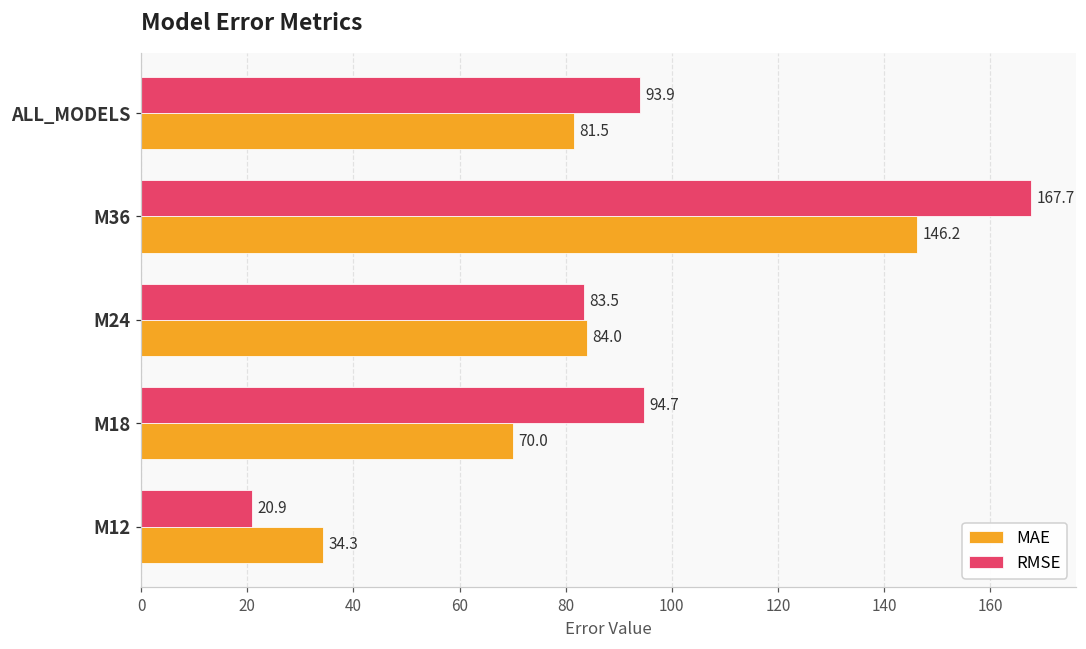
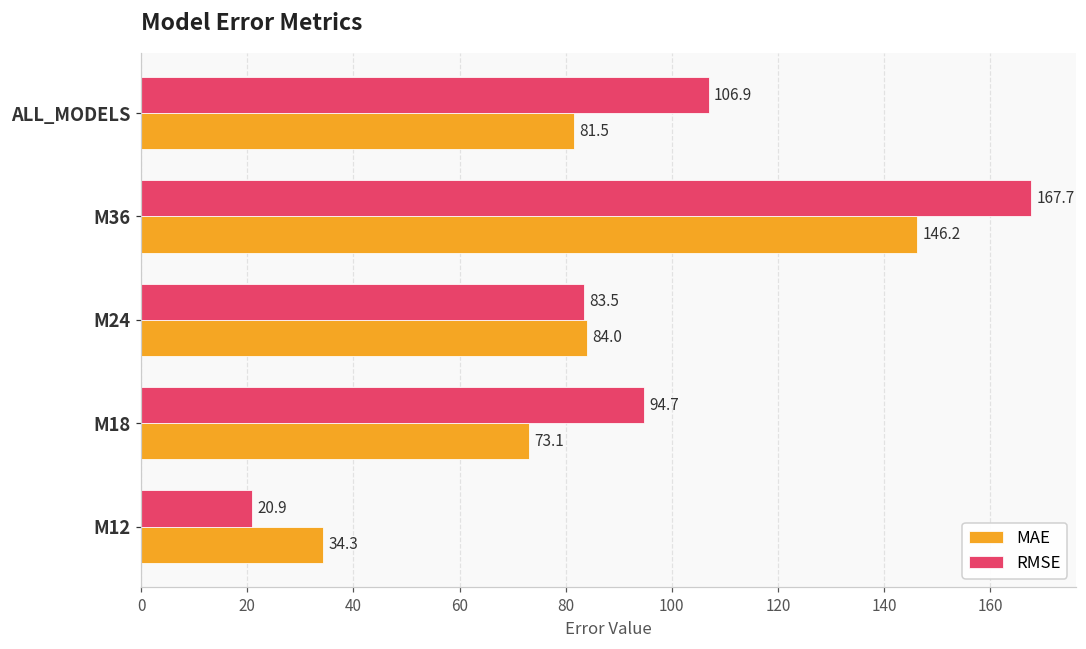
  {
    "MAE": {
      "ALL_MODELS": 81.5,
      "M36": 146.2,
      "M24": 84.0,
-     "M18": 70.0,
+     "M18": 73.1,
      "M12": 34.3
    },
    "RMSE": {
-     "ALL_MODELS": 93.9,
+     "ALL_MODELS": 106.9,
      "M36": 167.7,
      "M24": 83.5,
      "M18": 94.7,
      "M12": 20.9
    }
  }
